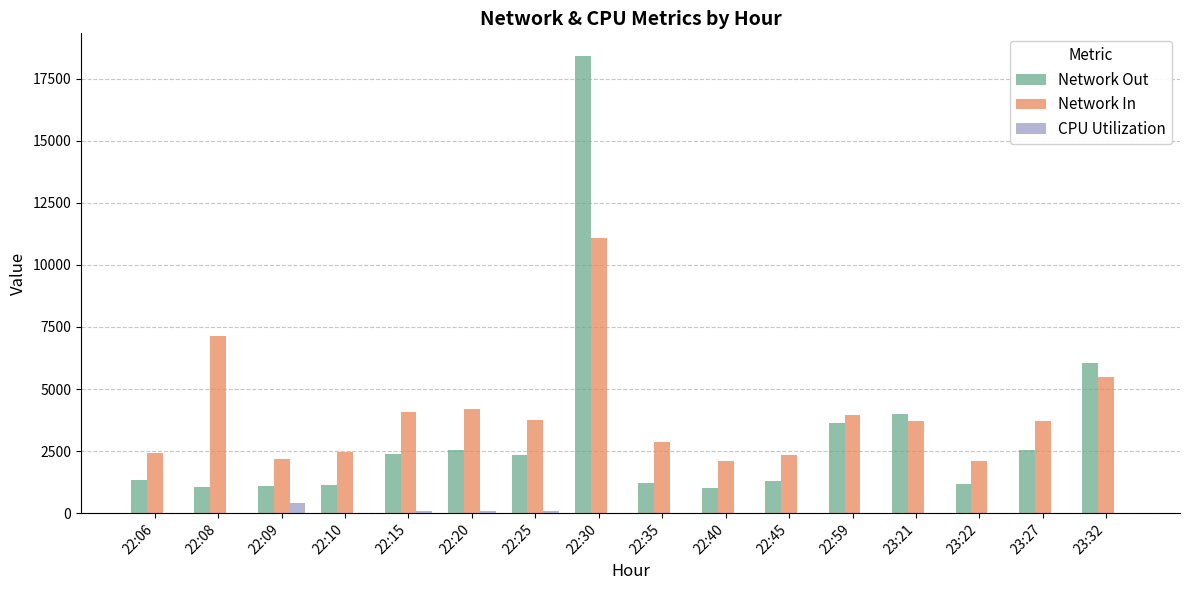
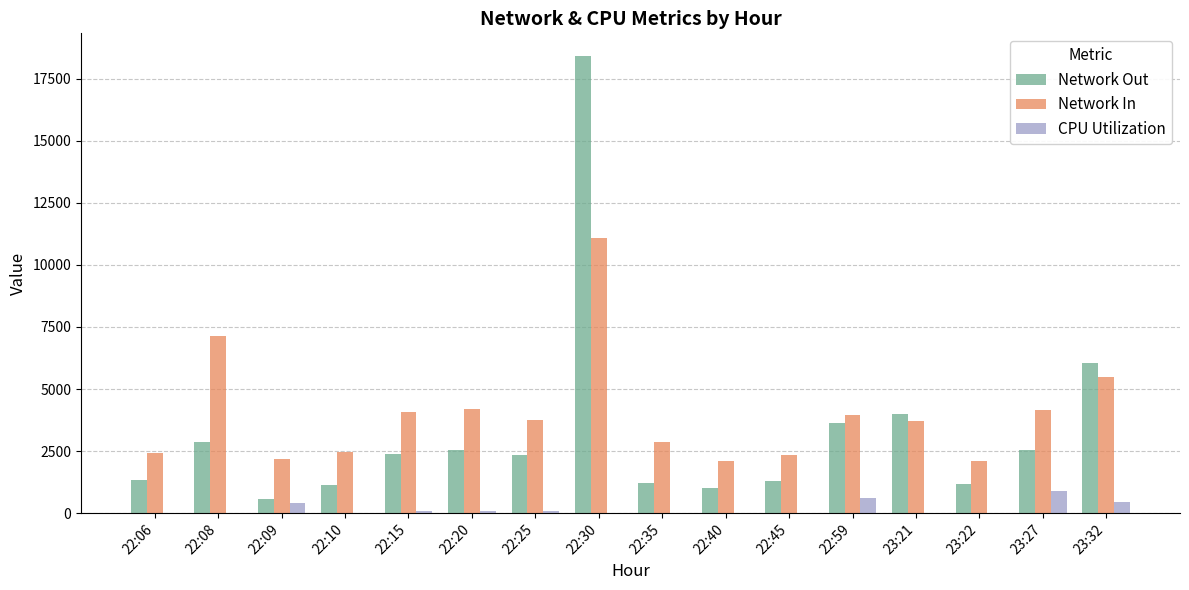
  {
    "Network Out": {
      "22:06": 1300,
-     "22:08": 1100,
-     "22:09": 1100,
+     "22:08": 2900,
+     "22:09": 600,
      "22:10": 1100,
      "22:15": 2400,
      "22:20": 2600,
      "22:25": 2300,
      "22:30": 18400,
      "22:35": 1200,
      "22:40": 1000,
      "22:45": 1300,
      "22:59": 3600,
      "23:21": 4000,
      "23:22": 1200,
      "23:27": 2500,
      "23:32": 6100
    },
    "Network In": {
      "22:06": 2400,
      "22:08": 7100,
      "22:09": 2200,
      "22:10": 2500,
      "22:15": 4100,
      "22:20": 4200,
      "22:25": 3800,
      "22:30": 11100,
      "22:35": 2800,
      "22:40": 2100,
      "22:45": 2400,
      "22:59": 3900,
      "23:21": 3700,
      "23:22": 2100,
-     "23:27": 3700,
+     "23:27": 4100,
      "23:32": 5500
    },
    "CPU Utilization": {
      "22:09": 400,
-     "22:59": 0,
-     "23:27": 0,
-     "23:32": 0
+     "22:59": 600,
+     "23:27": 900,
+     "23:32": 400
    }
  }
